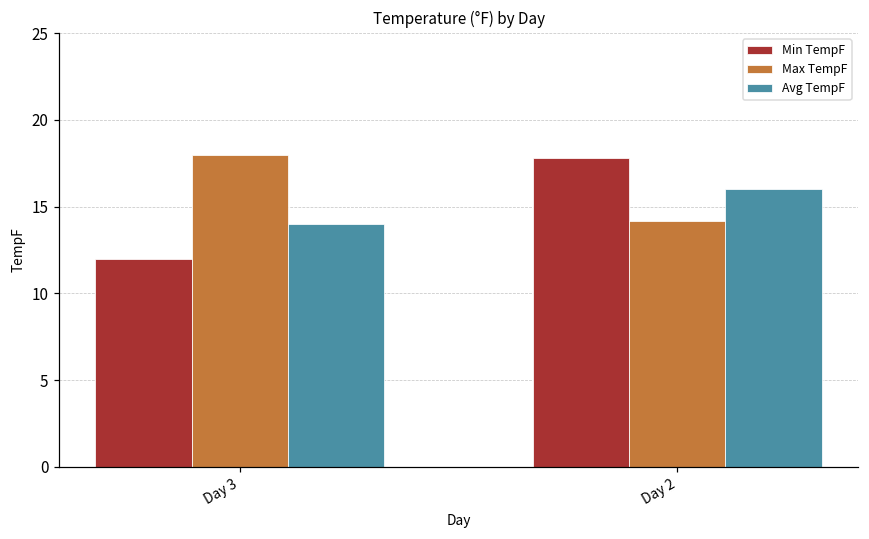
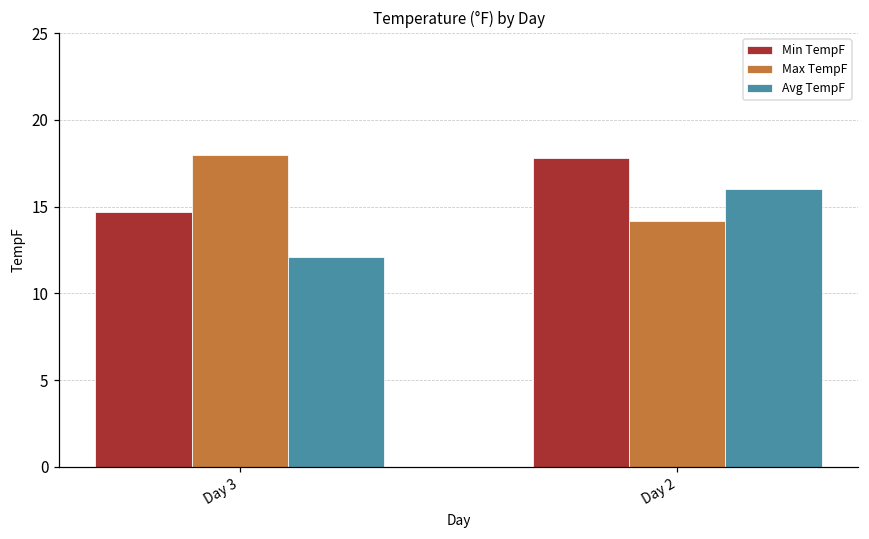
  {
    "Min TempF": {
-     "Day 3": 12.0,
+     "Day 3": 14.7,
      "Day 2": 17.8
    },
    "Max TempF": {
      "Day 3": 18.0,
      "Day 2": 14.2
    },
    "Avg TempF": {
-     "Day 3": 14.0,
+     "Day 3": 12.1,
      "Day 2": 16.0
    }
  }
